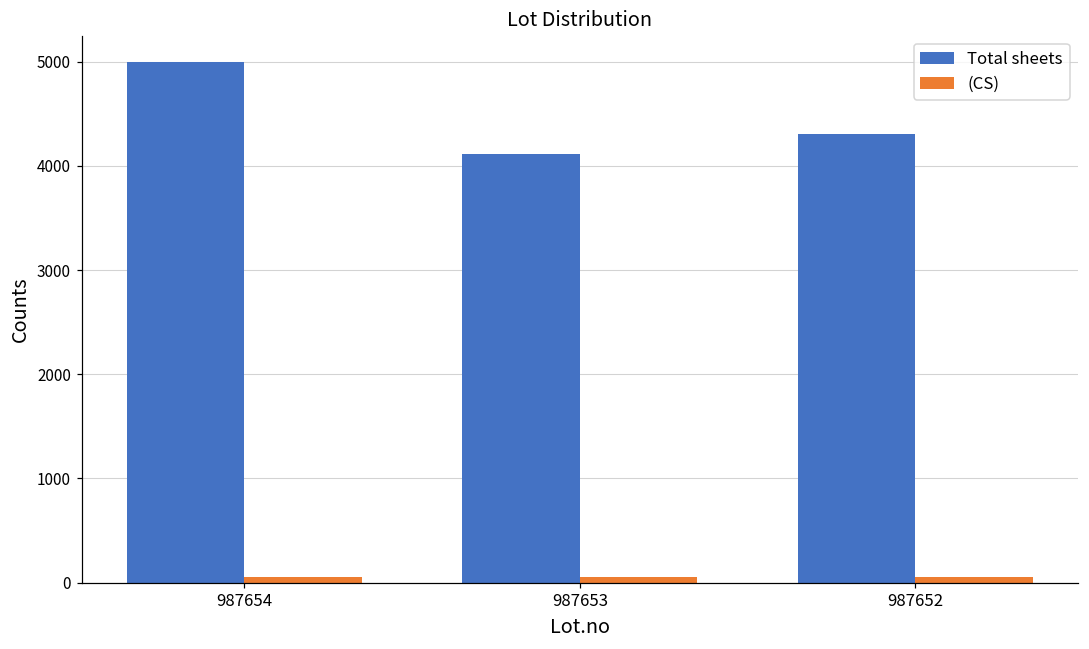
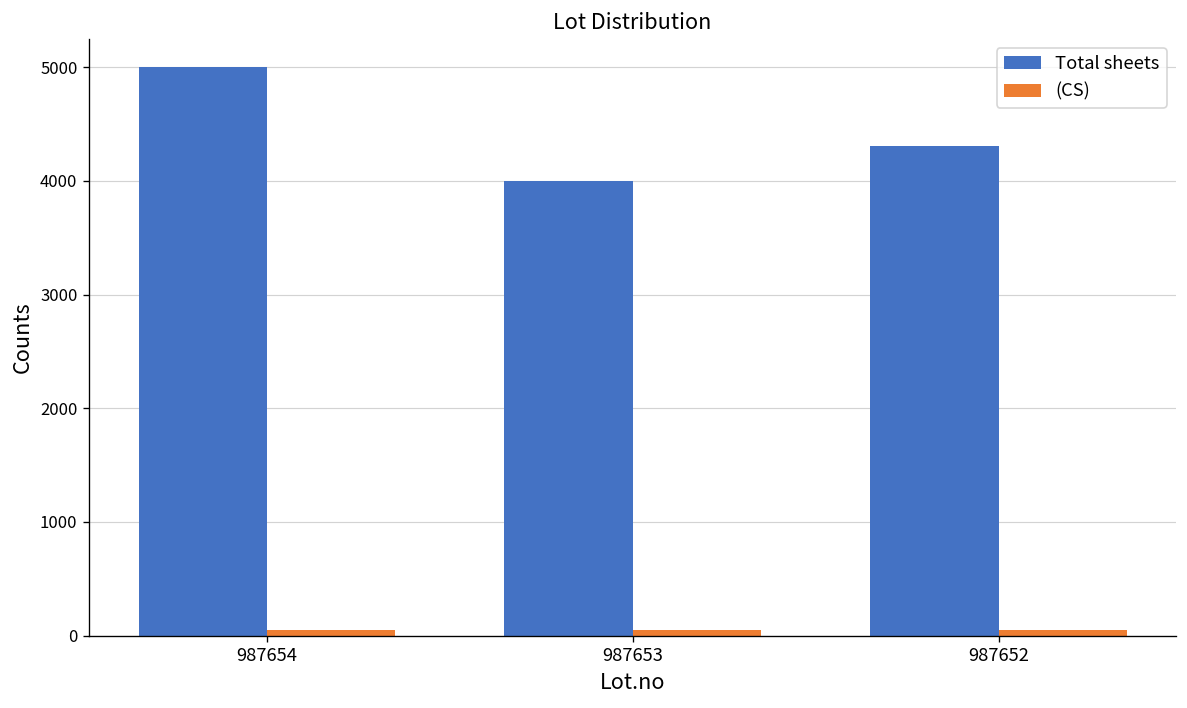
  {
    "Total sheets": {
      "987654": 5000,
-     "987653": 4100,
+     "987653": 4000,
      "987652": 4300
    },
    "(CS)": {
      "987654": 100,
      "987653": 100,
      "987652": 100
    }
  }
